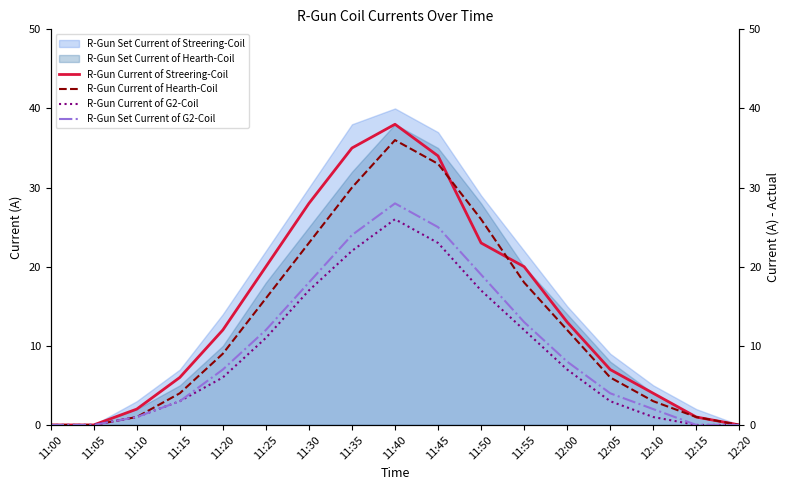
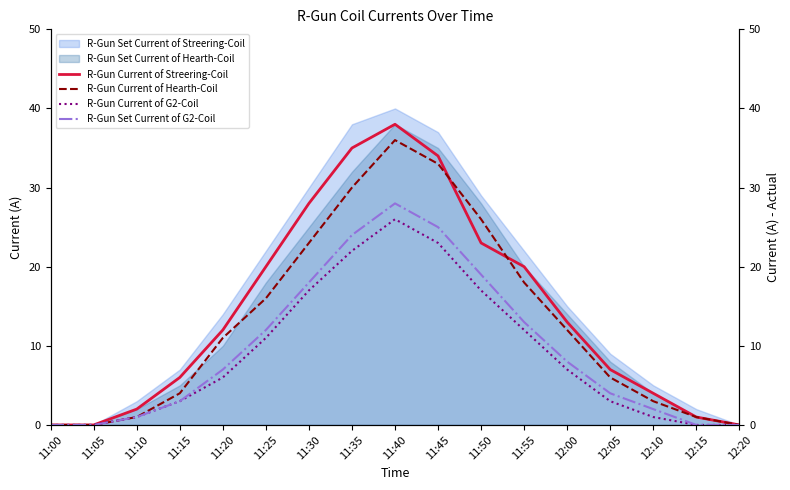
  {
    "R-Gun Current of Streering-Coil": {
      "11:10": 2,
      "11:15": 6,
      "11:20": 12,
      "11:25": 20,
      "11:30": 28,
      "11:35": 35,
      "11:40": 38,
      "11:45": 34,
      "11:50": 23,
      "11:55": 20,
      "12:00": 13,
      "12:05": 7,
      "12:10": 4
    },
    "R-Gun Current of Hearth-Coil": {
      "11:15": 4,
-     "11:20": 9,
+     "11:20": 11,
      "11:25": 16,
      "11:30": 23,
      "11:35": 30,
      "11:40": 36,
      "11:45": 33,
      "11:50": 26,
      "11:55": 18,
      "12:00": 12,
      "12:05": 6,
      "12:10": 3
    },
    "R-Gun Current of G2-Coil": {
      "11:20": 6,
      "11:25": 11,
      "11:30": 17,
      "11:35": 22,
      "11:40": 26,
      "11:45": 23,
      "11:50": 17,
      "11:55": 12,
      "12:00": 7,
      "12:05": 3,
      "12:10": 1
    },
    "R-Gun Set Current of G2-Coil": {
      "11:20": 7,
      "11:25": 12,
      "11:30": 18,
      "11:35": 24,
      "11:40": 28,
      "11:45": 25,
      "11:50": 19,
      "11:55": 13,
      "12:00": 8,
      "12:05": 4,
      "12:10": 2
    }
  }
